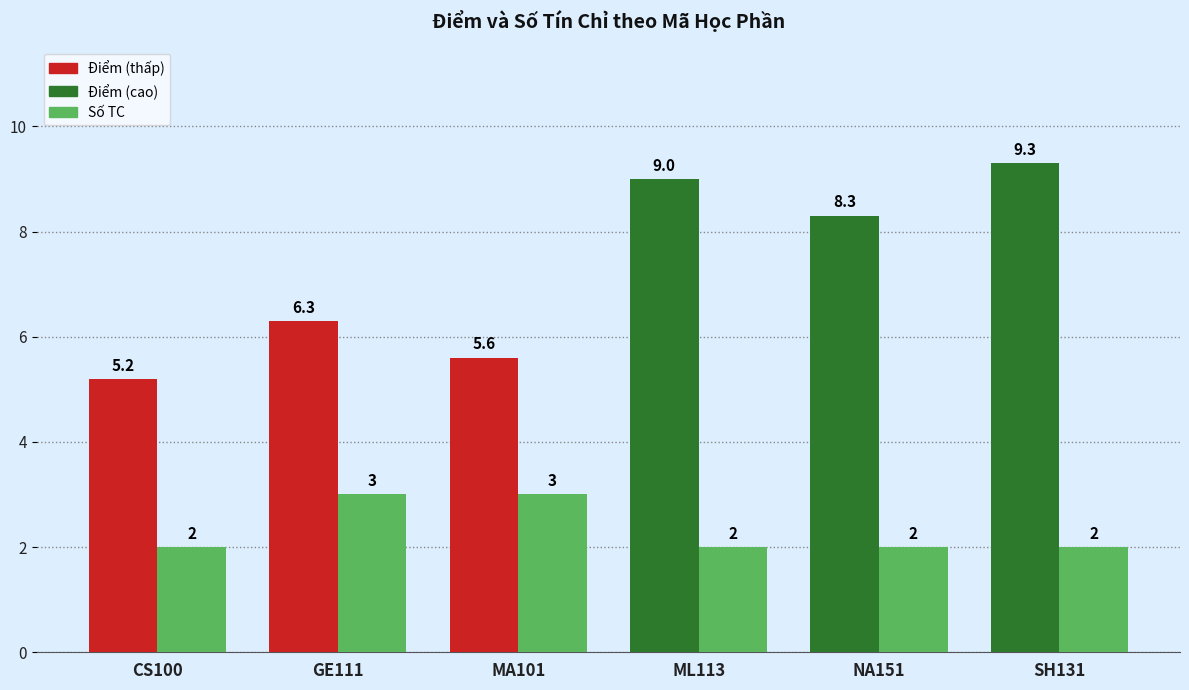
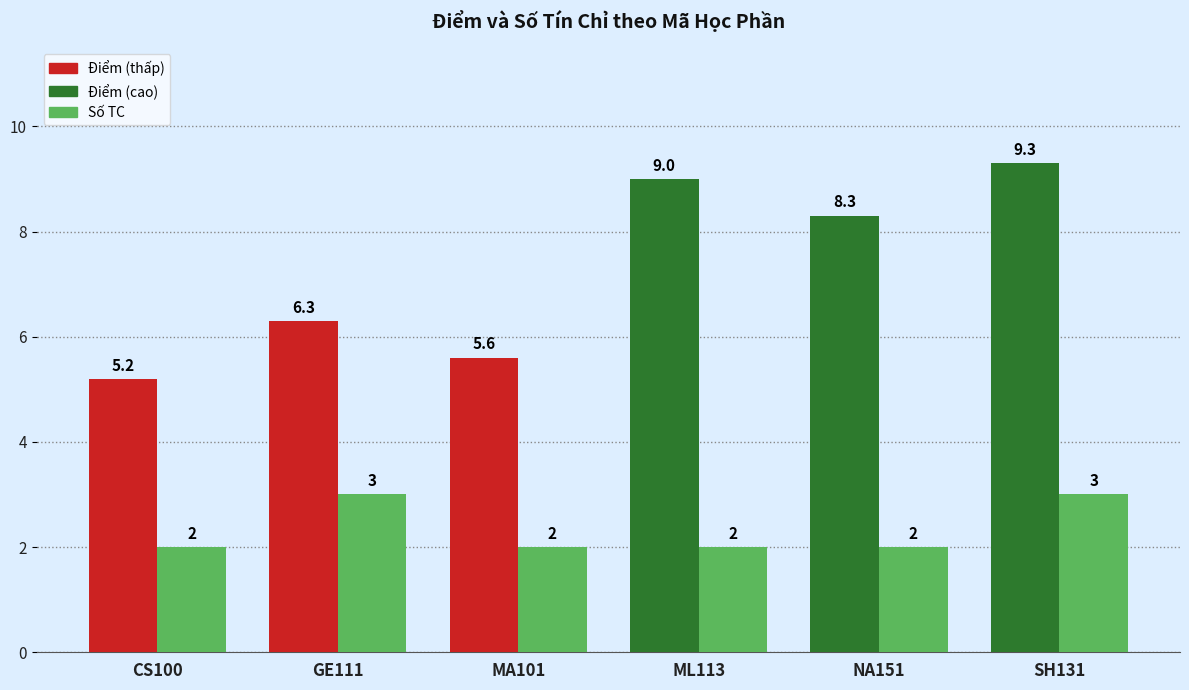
  {
    "Số TC": {
      "CS100": 2,
      "GE111": 3,
-     "MA101": 3,
+     "MA101": 2,
      "ML113": 2,
      "NA151": 2,
-     "SH131": 2
+     "SH131": 3
    }
  }
